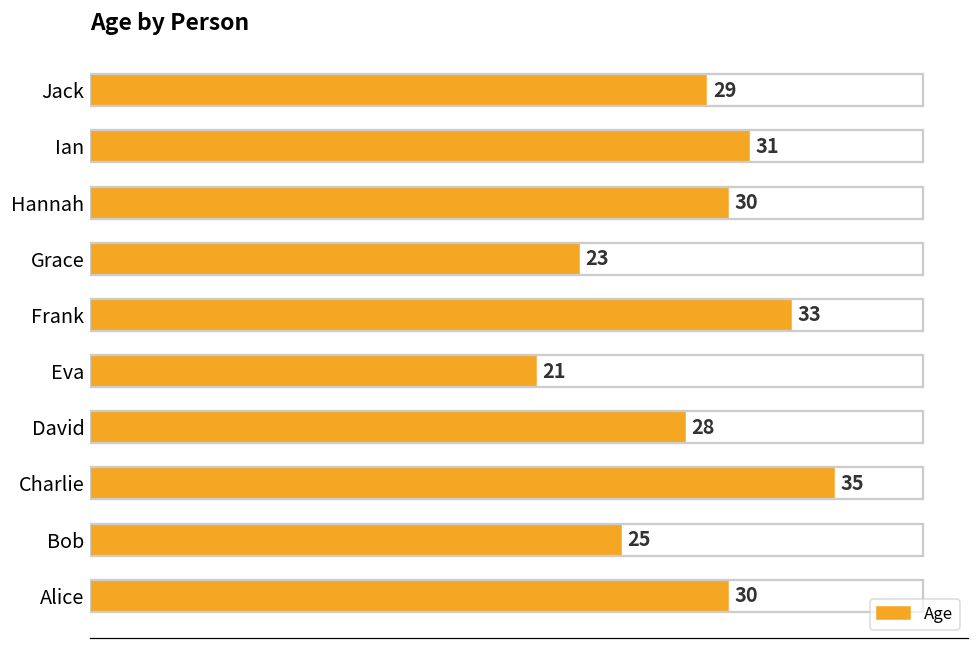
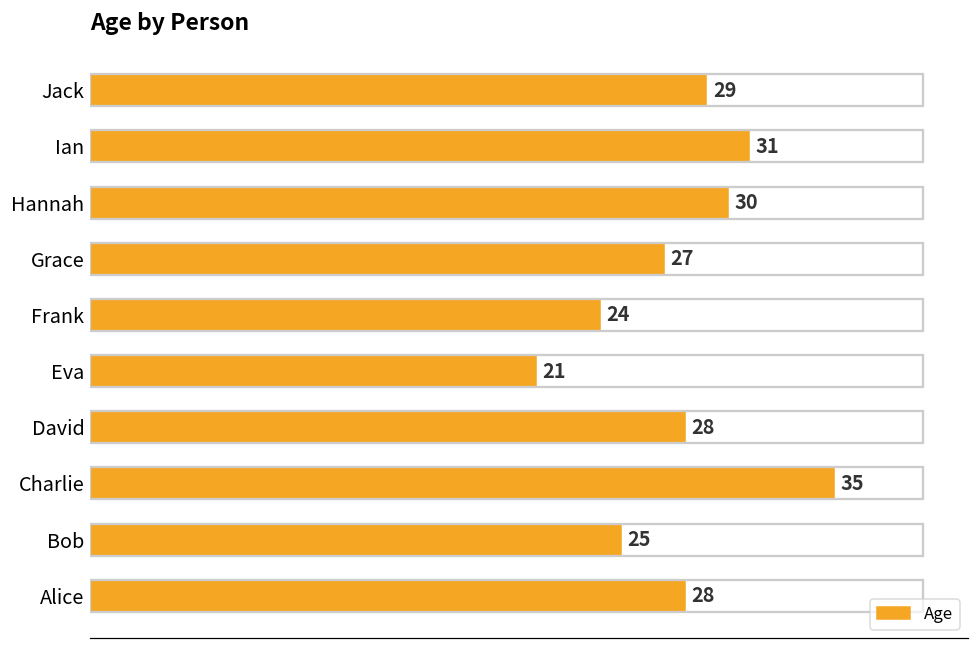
  {
    "Jack": 29,
    "Ian": 31,
    "Hannah": 30,
-   "Grace": 23,
-   "Frank": 33,
+   "Grace": 27,
+   "Frank": 24,
    "Eva": 21,
    "David": 28,
    "Charlie": 35,
    "Bob": 25,
-   "Alice": 30
+   "Alice": 28
  }
